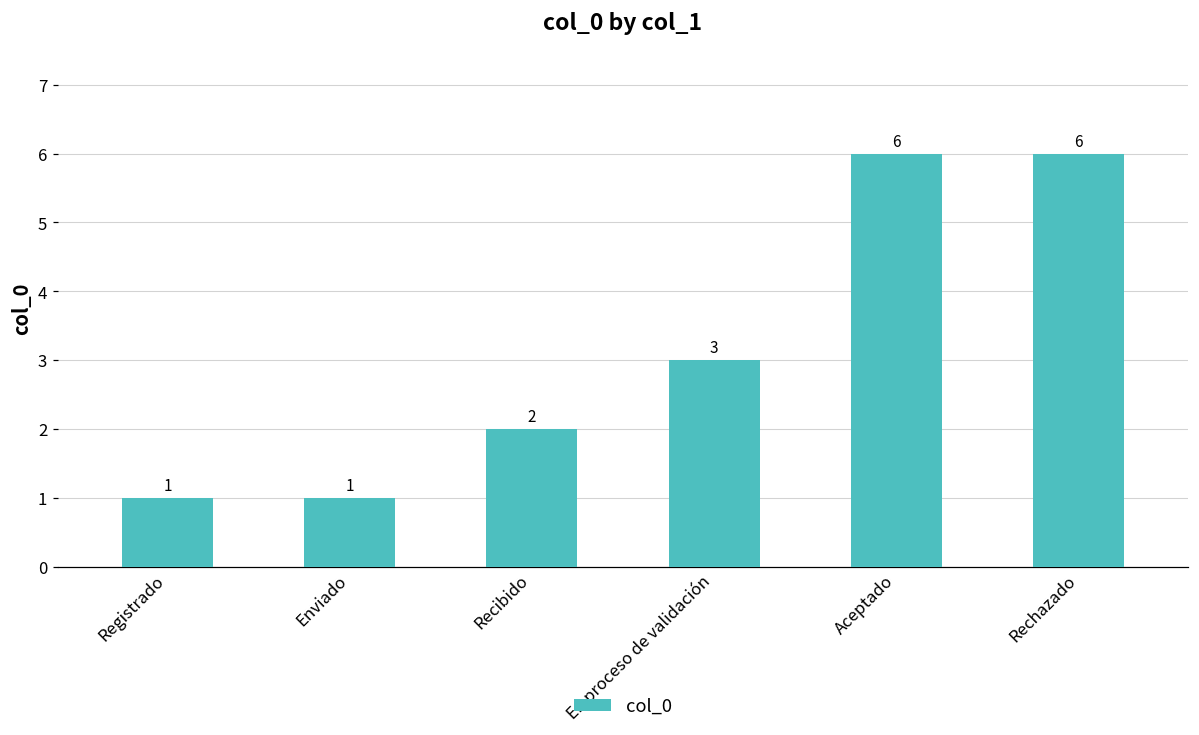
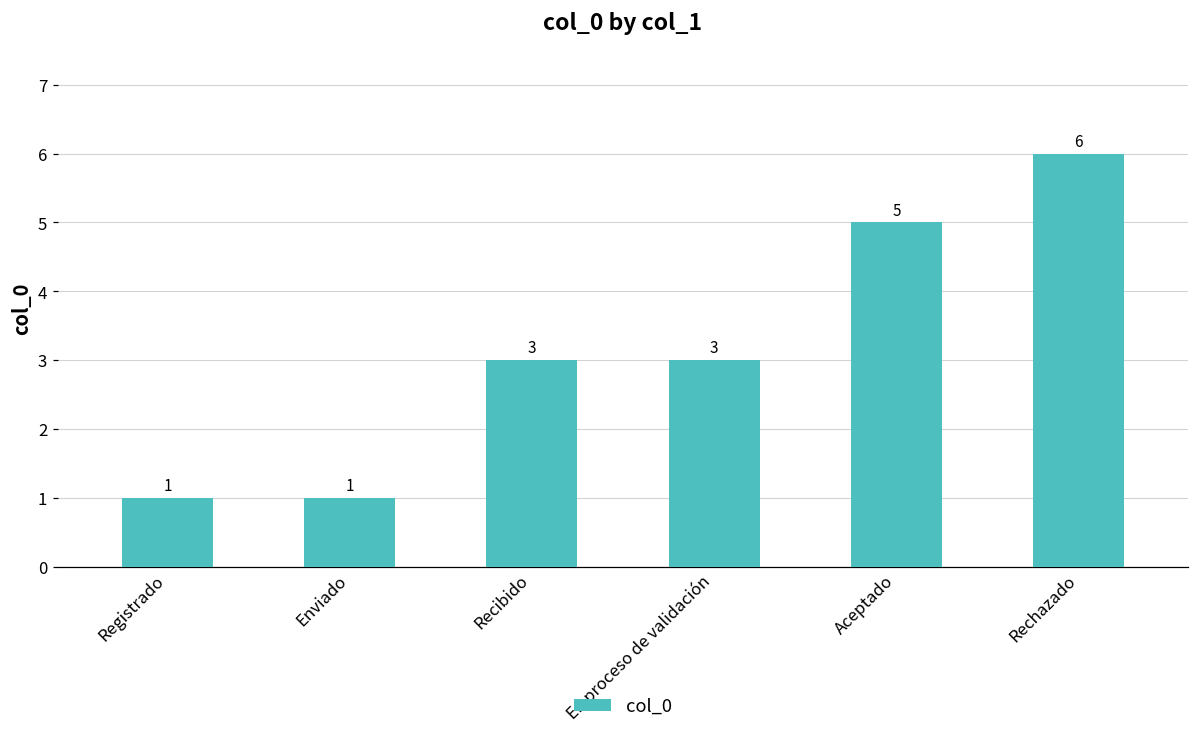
  {
    "Registrado": 1,
    "Enviado": 1,
-   "Recibido": 2,
+   "Recibido": 3,
    "En proceso de validación": 3,
-   "Aceptado": 6,
+   "Aceptado": 5,
    "Rechazado": 6
  }
